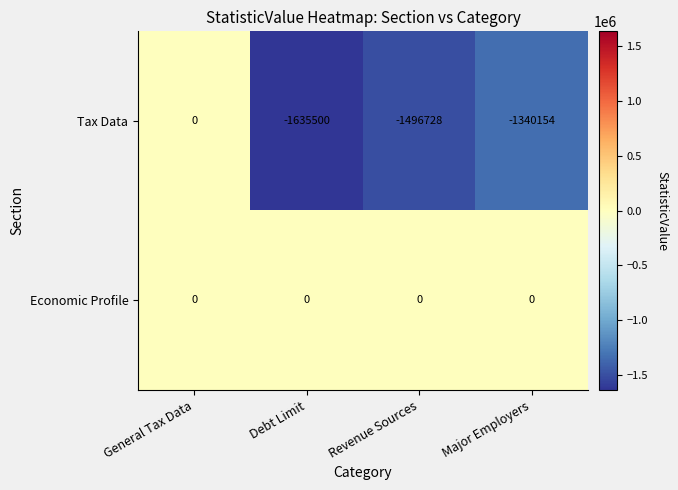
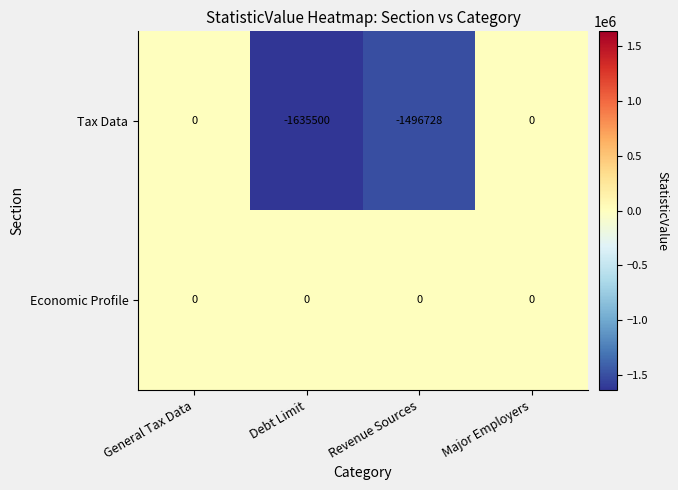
  {
    "Tax Data": {
      "General Tax Data": 0,
      "Debt Limit": -1635500,
      "Revenue Sources": -1496728,
-     "Major Employers": -1340154
+     "Major Employers": 0
    },
    "Economic Profile": {
      "General Tax Data": 0,
      "Debt Limit": 0,
      "Revenue Sources": 0,
      "Major Employers": 0
    }
  }
